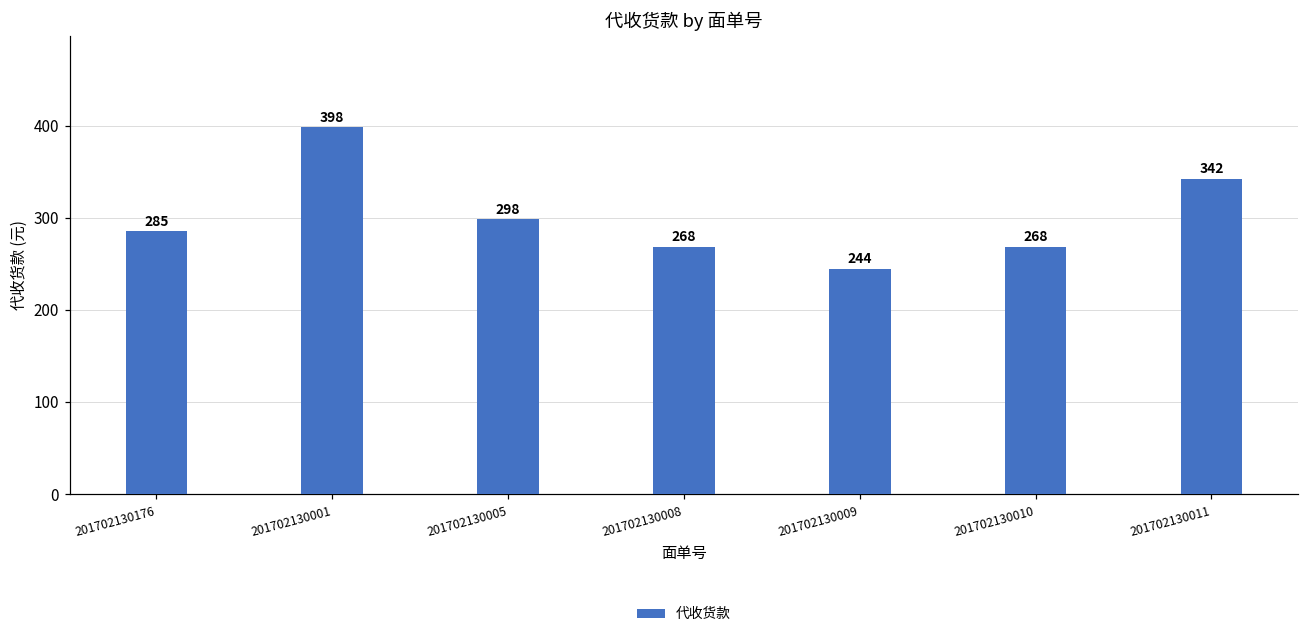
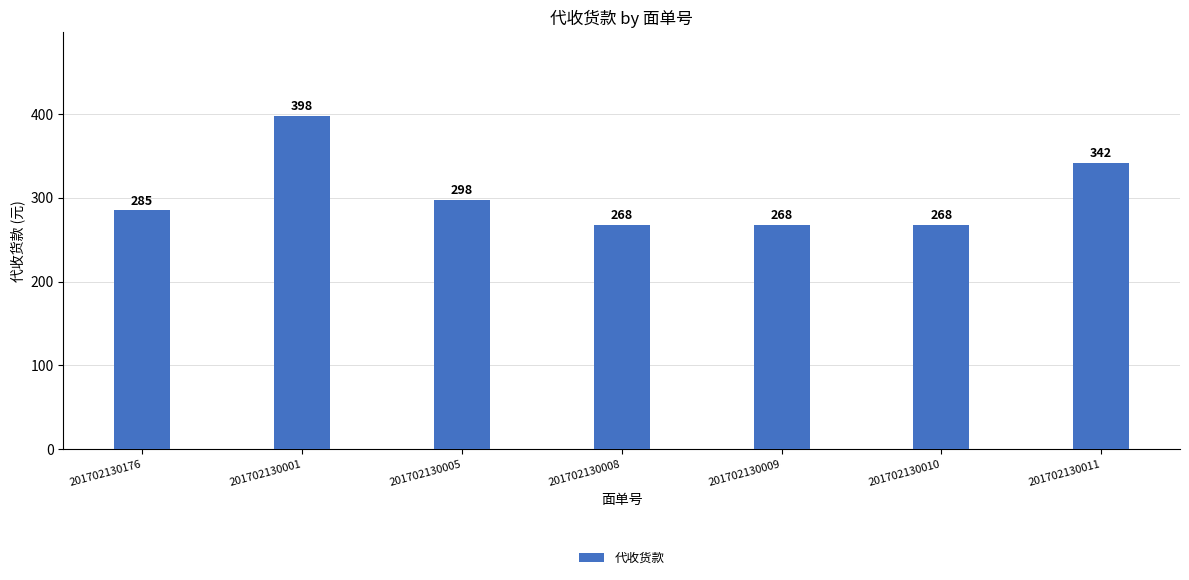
  {
    "201702130176": 285,
    "201702130001": 398,
    "201702130005": 298,
    "201702130008": 268,
-   "201702130009": 244,
+   "201702130009": 268,
    "201702130010": 268,
    "201702130011": 342
  }
